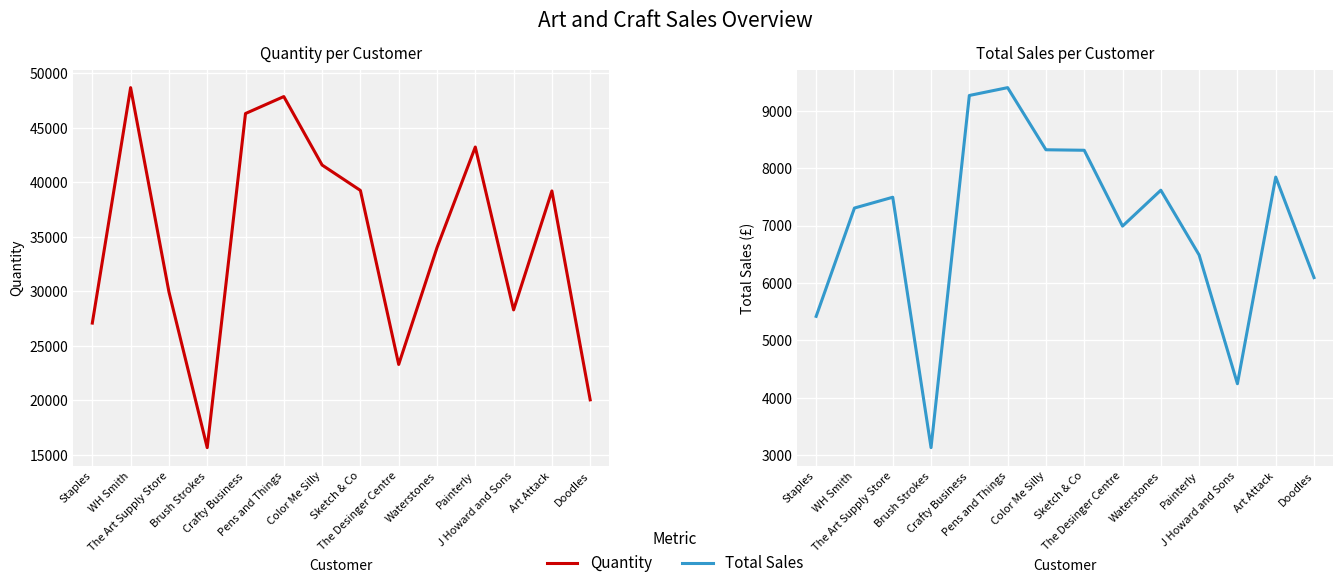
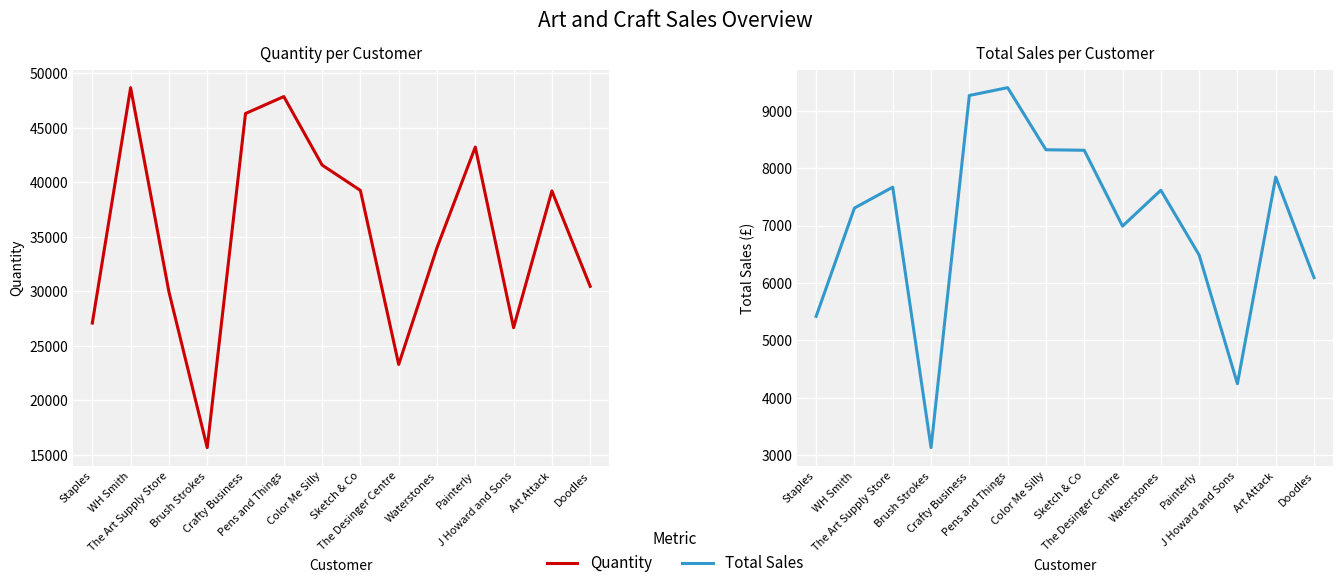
  {
    "Quantity per Customer": {
      "Staples": 27100,
      "WH Smith": 48700,
      "The Art Supply Store": 30000,
      "Brush Strokes": 15700,
      "Crafty Business": 46300,
      "Pens and Things": 47900,
      "Color Me Silly": 41600,
      "Sketch & Co": 39300,
      "The Desinger Centre": 23300,
      "Waterstones": 34000,
      "Painterly": 43200,
-     "J Howard and Sons": 28300,
+     "J Howard and Sons": 26700,
      "Art Attack": 39200,
-     "Doodles": 20100
+     "Doodles": 30500
    },
    "Total Sales per Customer": {
      "Staples": 5400,
      "WH Smith": 7300,
-     "The Art Supply Store": 7500,
+     "The Art Supply Store": 7700,
      "Brush Strokes": 3100,
      "Crafty Business": 9300,
      "Pens and Things": 9400,
      "Color Me Silly": 8300,
      "Sketch & Co": 8300,
      "The Desinger Centre": 7000,
      "Waterstones": 7600,
      "Painterly": 6500,
      "J Howard and Sons": 4200,
      "Art Attack": 7800,
      "Doodles": 6100
    }
  }
